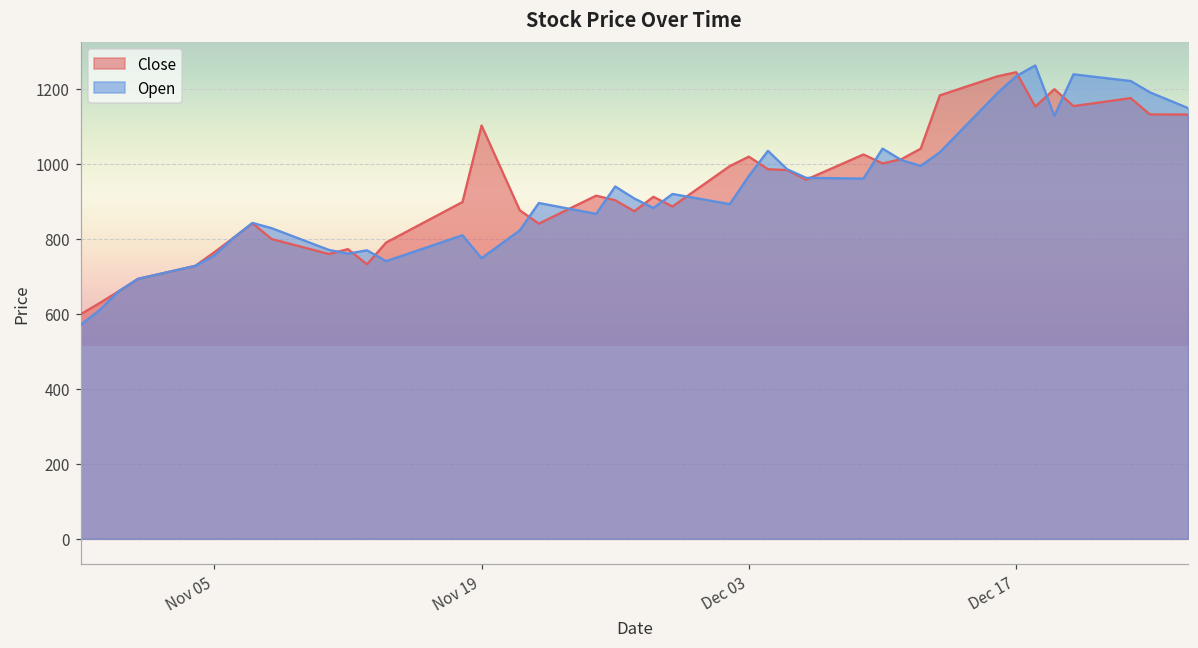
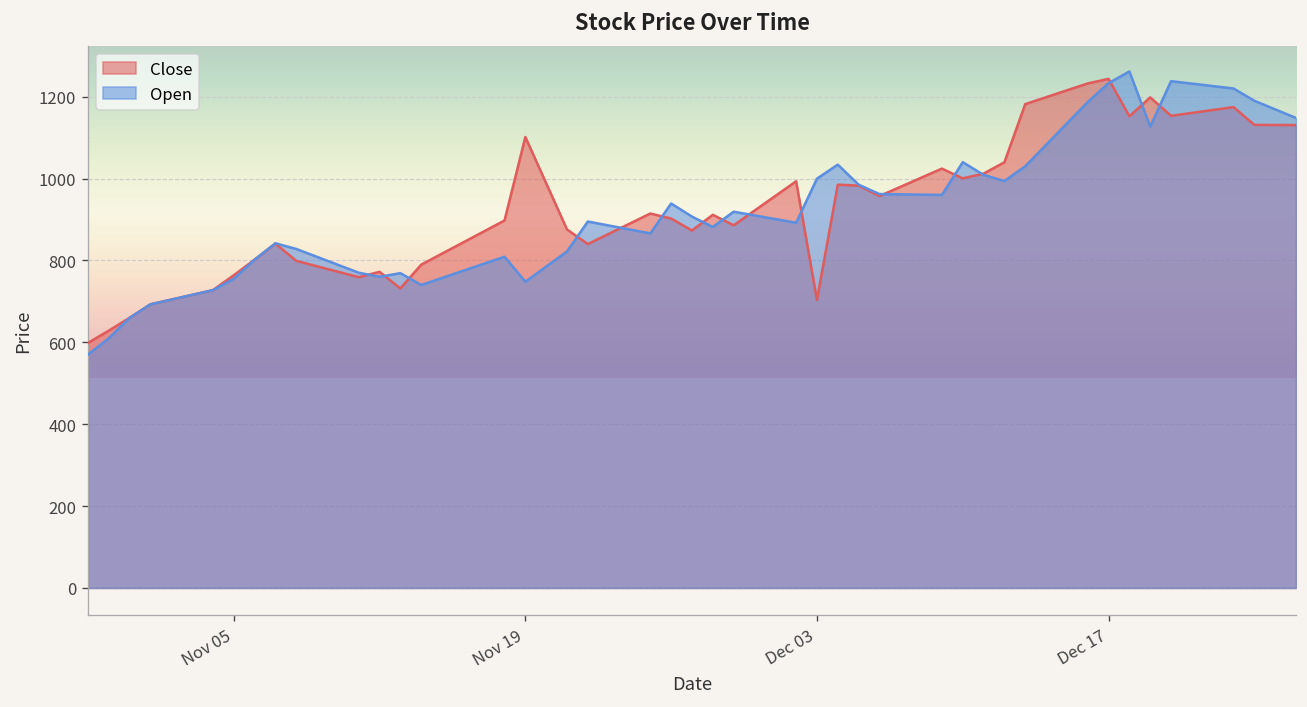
  {
    "Close": {
      "Nov 05": 760,
      "Nov 19": 1100,
-     "Dec 03": 1020,
+     "Dec 03": 700,
      "Dec 17": 1240
    },
    "Open": {
      "Nov 05": 760,
      "Nov 19": 750,
-     "Dec 03": 970,
+     "Dec 03": 1000,
      "Dec 17": 1230
    }
  }
